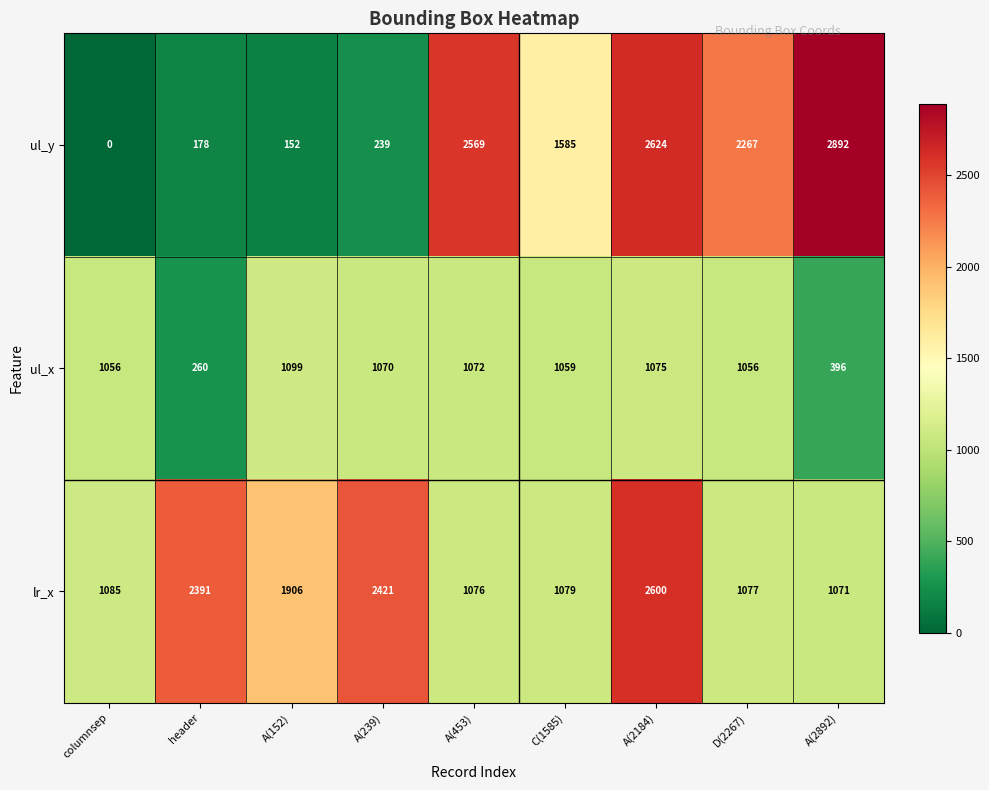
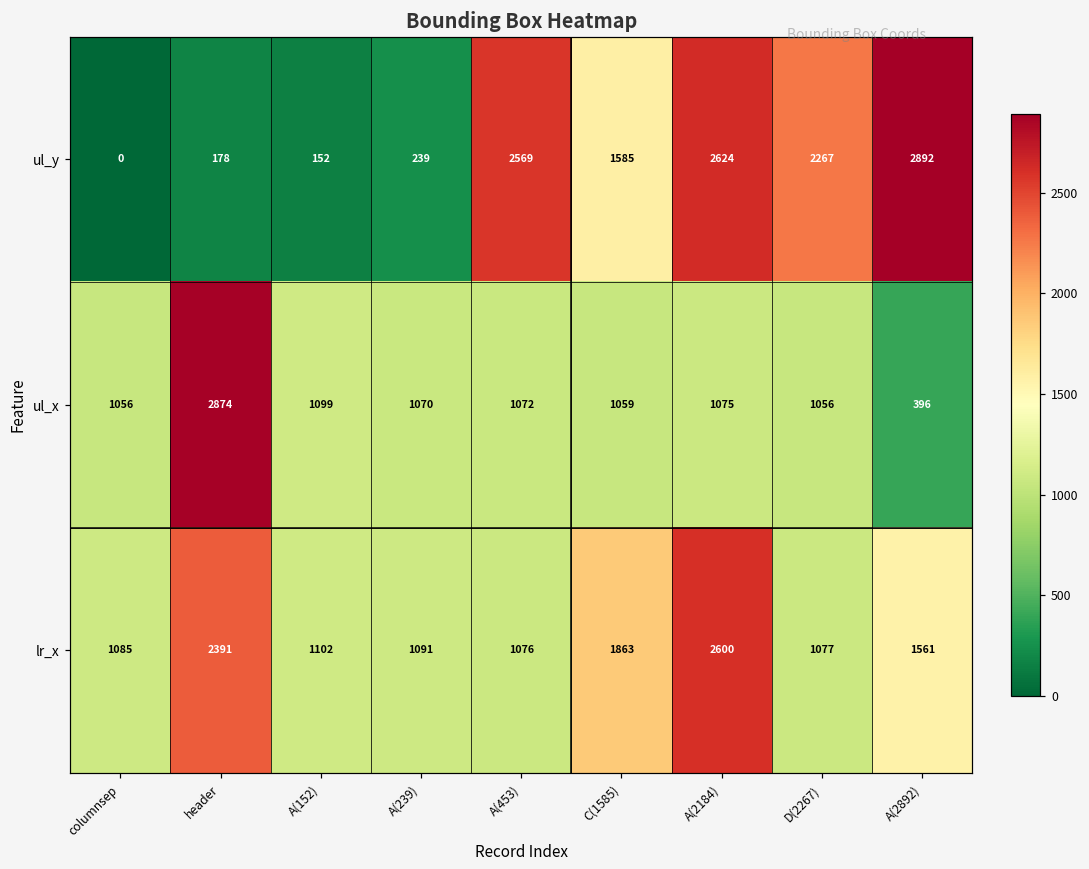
  {
    "ul_y": {
      "columnsep": 0,
      "header": 178,
      "A(152)": 152,
      "A(239)": 239,
      "A(453)": 2569,
      "C(1585)": 1585,
      "A(2184)": 2624,
      "D(2267)": 2267,
      "A(2892)": 2892
    },
    "ul_x": {
      "columnsep": 1056,
-     "header": 260,
+     "header": 2874,
      "A(152)": 1099,
      "A(239)": 1070,
      "A(453)": 1072,
      "C(1585)": 1059,
      "A(2184)": 1075,
      "D(2267)": 1056,
      "A(2892)": 396
    },
    "lr_x": {
      "columnsep": 1085,
      "header": 2391,
-     "A(152)": 1906,
-     "A(239)": 2421,
+     "A(152)": 1102,
+     "A(239)": 1091,
      "A(453)": 1076,
-     "C(1585)": 1079,
+     "C(1585)": 1863,
      "A(2184)": 2600,
      "D(2267)": 1077,
-     "A(2892)": 1071
+     "A(2892)": 1561
    }
  }
